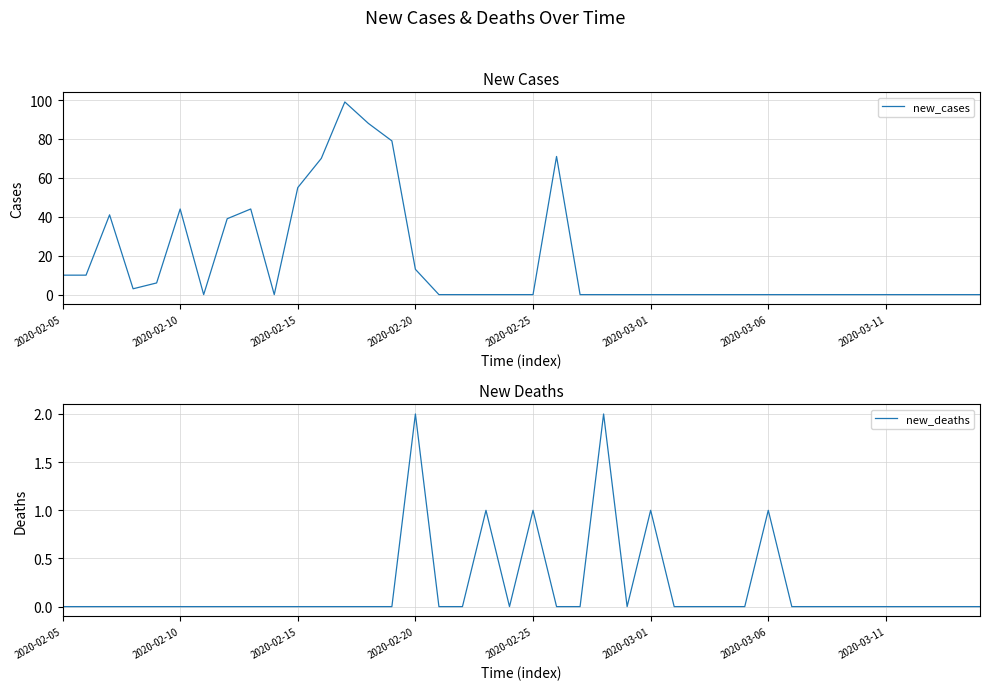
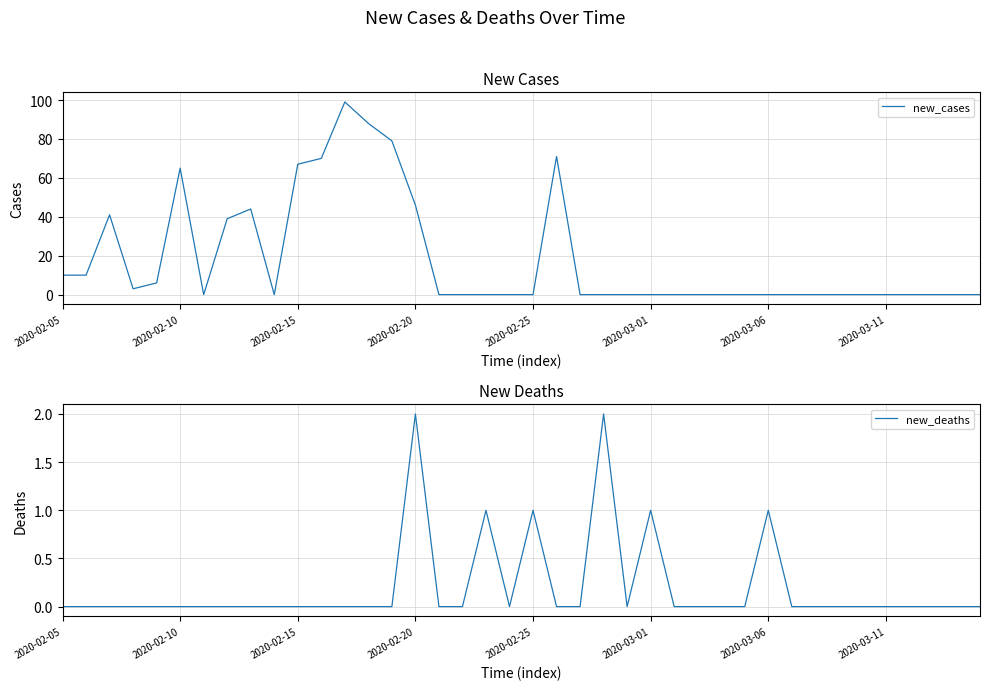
  {
    "New Cases": {
      "2020-02-05": 10,
-     "2020-02-10": 44,
-     "2020-02-15": 55,
-     "2020-02-20": 13,
+     "2020-02-10": 65,
+     "2020-02-15": 67,
+     "2020-02-20": 46,
      "2020-02-25": 0,
      "2020-03-01": 0,
      "2020-03-06": 0,
      "2020-03-11": 0
    },
    "New Deaths": {
      "2020-02-05": 0.0,
      "2020-02-10": 0.0,
      "2020-02-15": 0.0,
      "2020-02-20": 2.0,
      "2020-02-25": 1.0,
      "2020-03-01": 1.0,
      "2020-03-06": 1.0,
      "2020-03-11": 0.0
    }
  }
